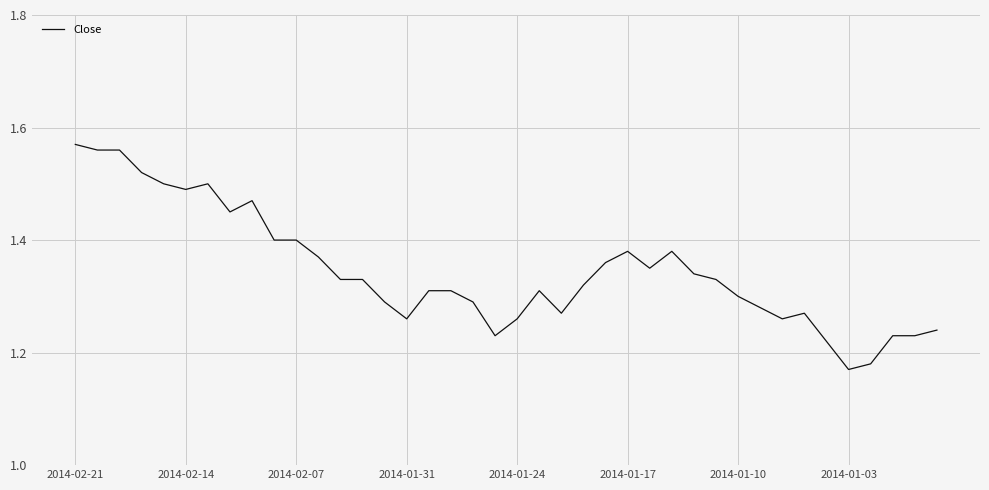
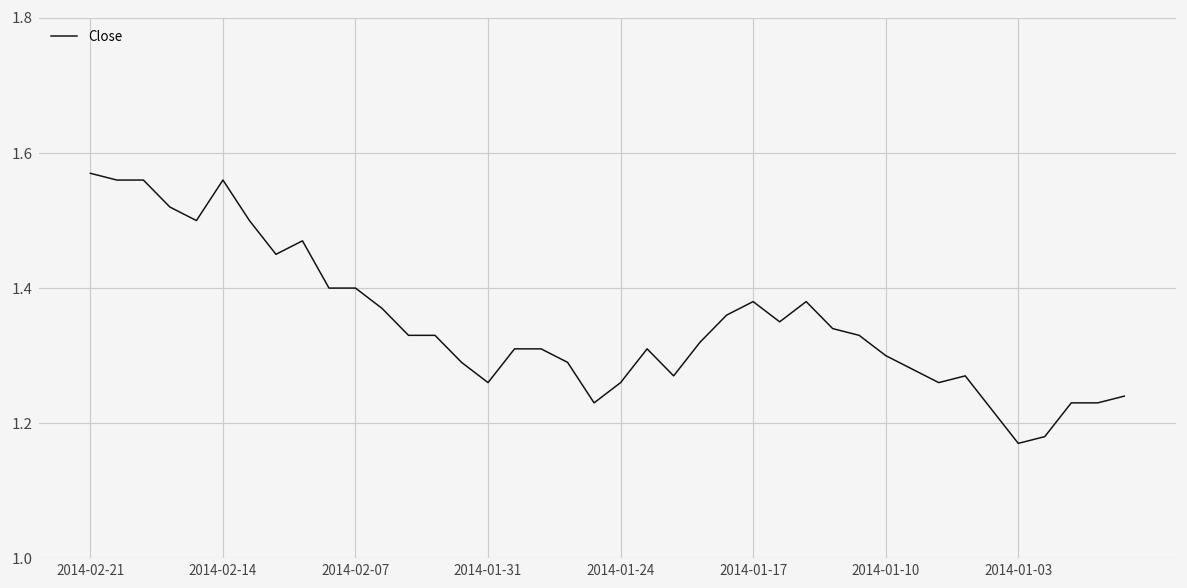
  {
    "2014-02-21": 1.57,
-   "2014-02-14": 1.49,
+   "2014-02-14": 1.56,
    "2014-02-07": 1.40,
    "2014-01-31": 1.26,
    "2014-01-24": 1.26,
    "2014-01-17": 1.38,
    "2014-01-10": 1.30,
    "2014-01-03": 1.17
  }
